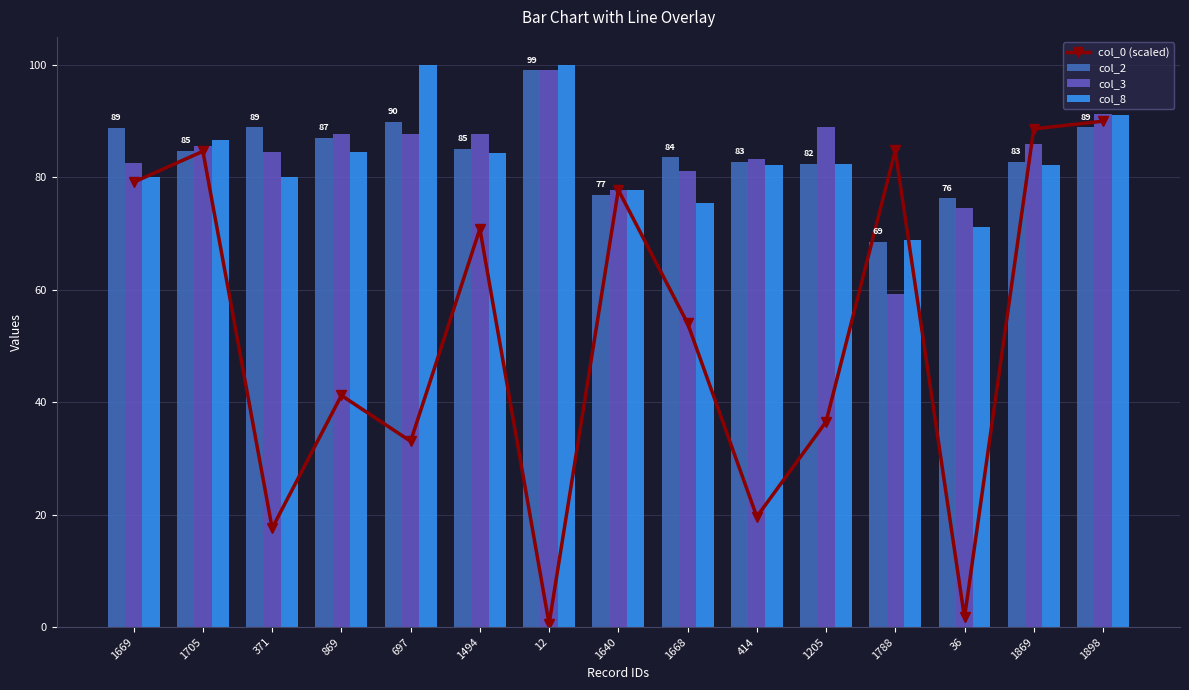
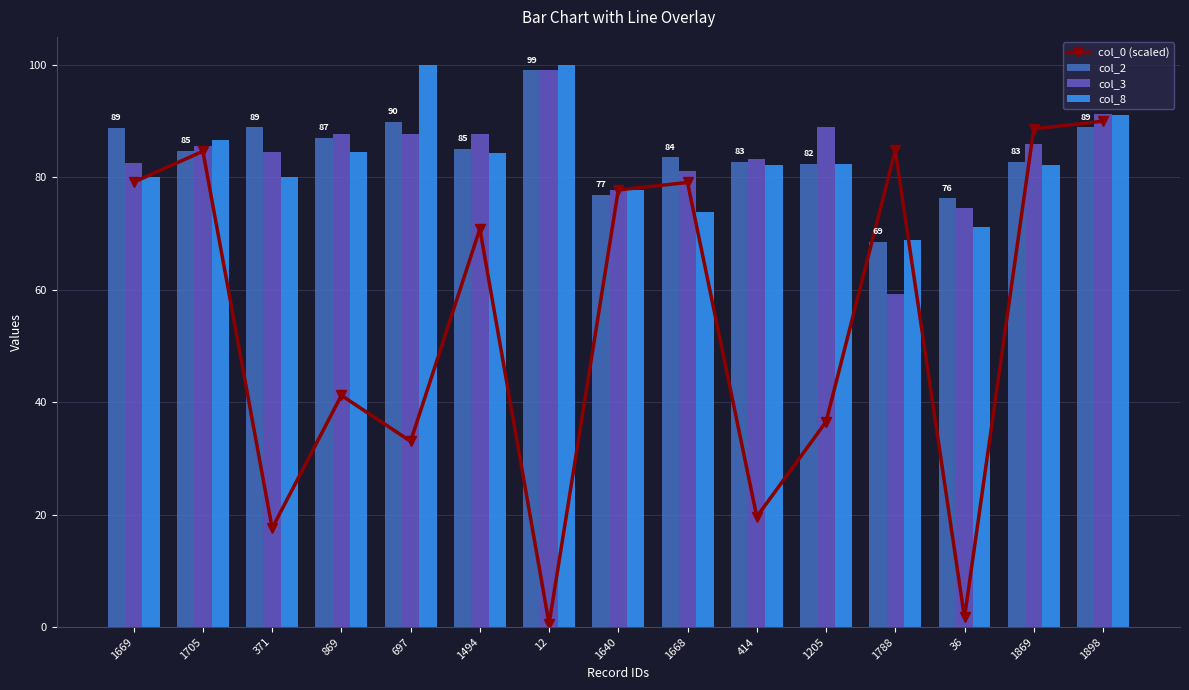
  {
    "col_0 (scaled)": {
      "1669": 79,
      "371": 18,
      "869": 41,
      "697": 33,
      "1494": 71,
      "12": 1,
      "1640": 78,
-     "1668": 54,
+     "1668": 79,
      "414": 20,
      "1205": 37,
      "1788": 85,
      "36": 2,
      "1869": 89,
      "1898": 90
    },
    "col_8": {
      "1669": 80,
      "1705": 87,
      "371": 80,
      "869": 84,
      "697": 100,
      "1494": 84,
      "12": 100,
      "1640": 78,
-     "1668": 75,
+     "1668": 74,
      "36": 71,
      "1869": 82,
      "1898": 91
    }
  }
